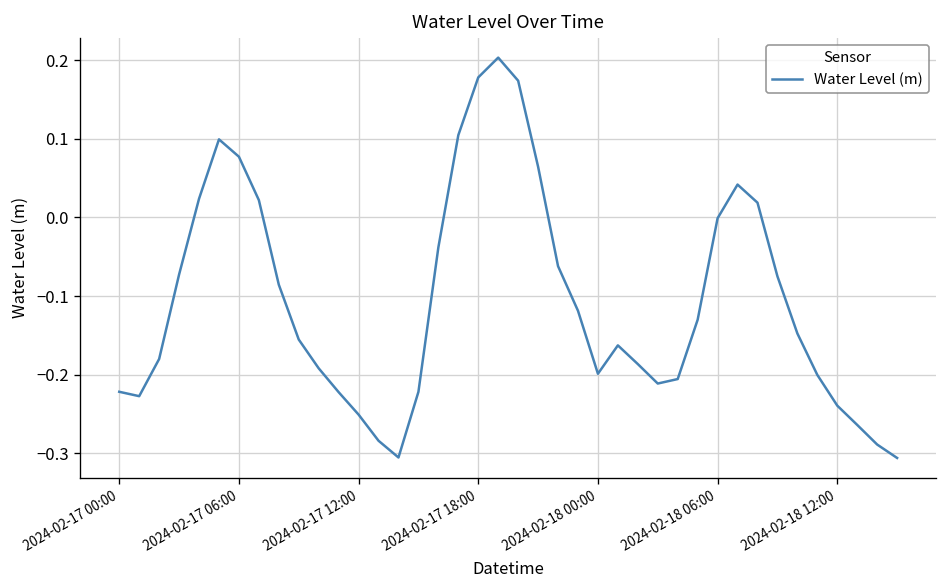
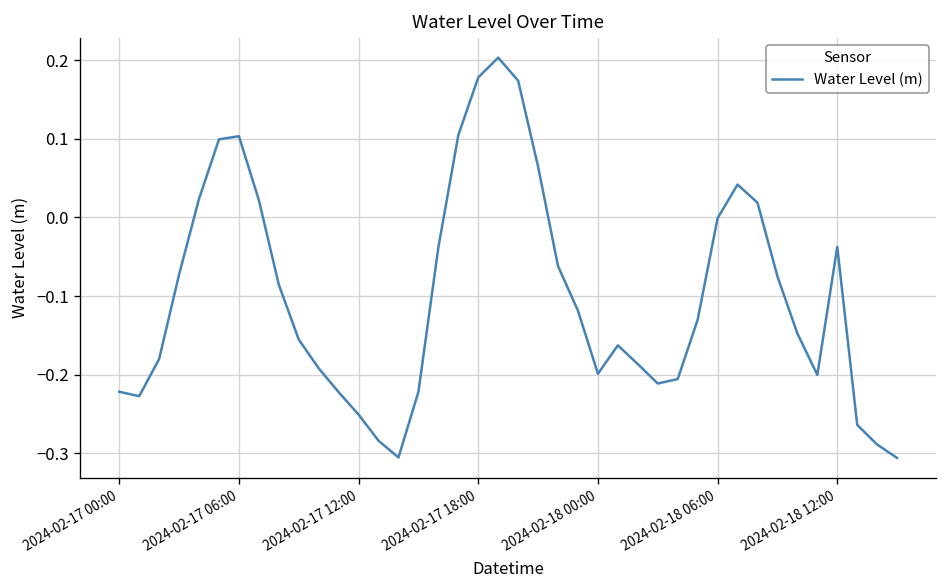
  {
    "2024-02-17 00:00": -0.22,
-   "2024-02-17 06:00": 0.08,
+   "2024-02-17 06:00": 0.10,
    "2024-02-17 12:00": -0.25,
    "2024-02-17 18:00": 0.18,
    "2024-02-18 00:00": -0.20,
    "2024-02-18 06:00": 0.00,
-   "2024-02-18 12:00": -0.24
+   "2024-02-18 12:00": -0.04
  }
